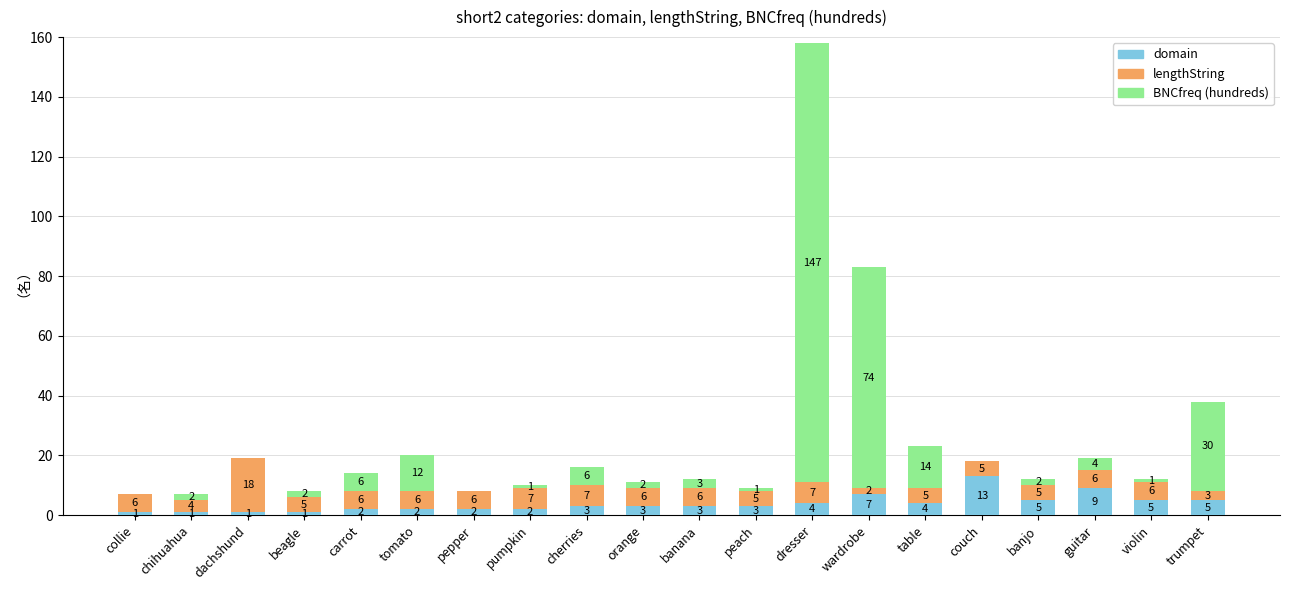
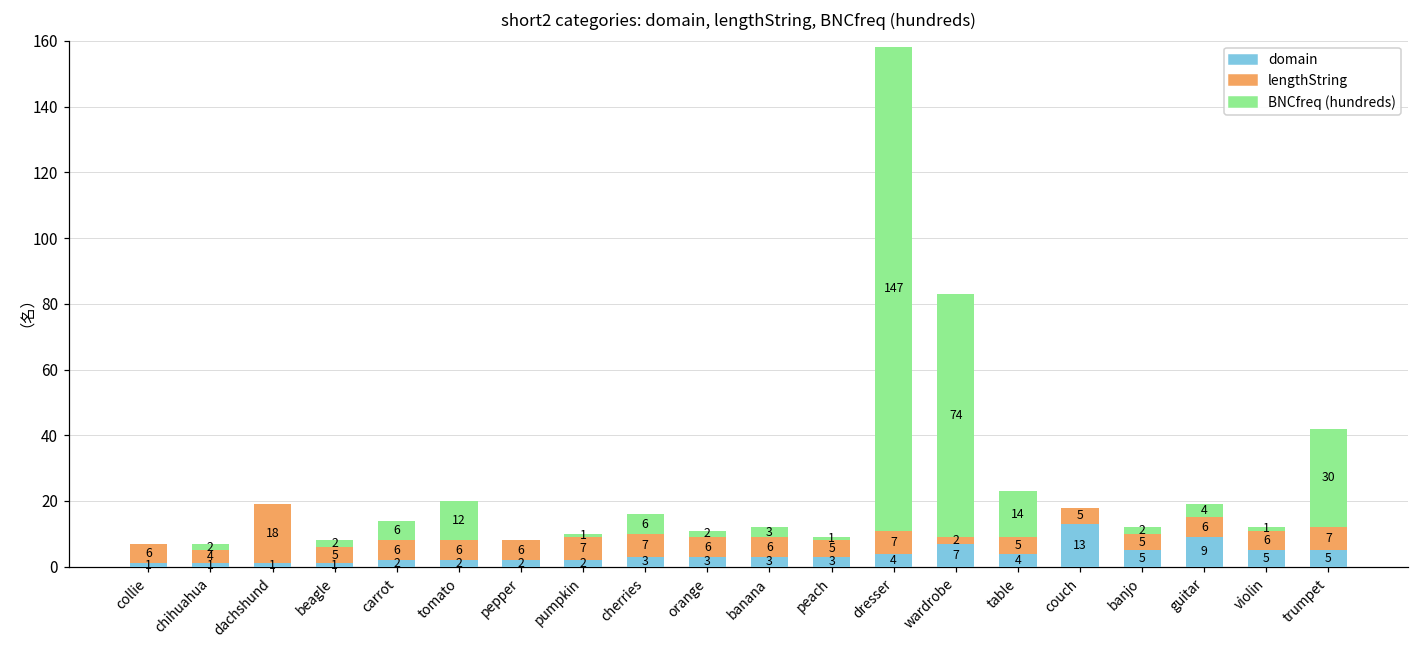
  {
    "domain": {
      "collie": 1,
      "dachshund": 1,
      "beagle": 1,
      "carrot": 2,
      "tomato": 2,
      "pepper": 2,
      "pumpkin": 2,
      "cherries": 3,
      "orange": 3,
      "banana": 3,
      "peach": 3,
      "dresser": 4,
      "wardrobe": 7,
      "table": 4,
      "couch": 13,
      "banjo": 5,
      "guitar": 9,
      "violin": 5,
      "trumpet": 5
    },
    "lengthString": {
      "collie": 6,
      "dachshund": 18,
      "beagle": 5,
      "carrot": 6,
      "tomato": 6,
      "pepper": 6,
      "pumpkin": 7,
      "cherries": 7,
      "orange": 6,
      "banana": 6,
      "peach": 5,
      "dresser": 7,
      "wardrobe": 2,
      "table": 5,
      "couch": 5,
      "banjo": 5,
      "guitar": 6,
      "violin": 6,
-     "trumpet": 3
+     "trumpet": 7
    },
    "BNCfreq (hundreds)": {
      "chihuahua": 2,
      "beagle": 2,
      "carrot": 6,
      "tomato": 12,
      "pumpkin": 1,
      "cherries": 6,
      "orange": 2,
      "banana": 3,
      "peach": 1,
      "dresser": 147,
      "wardrobe": 74,
      "table": 14,
      "banjo": 2,
      "guitar": 4,
      "violin": 1,
      "trumpet": 30
    }
  }
